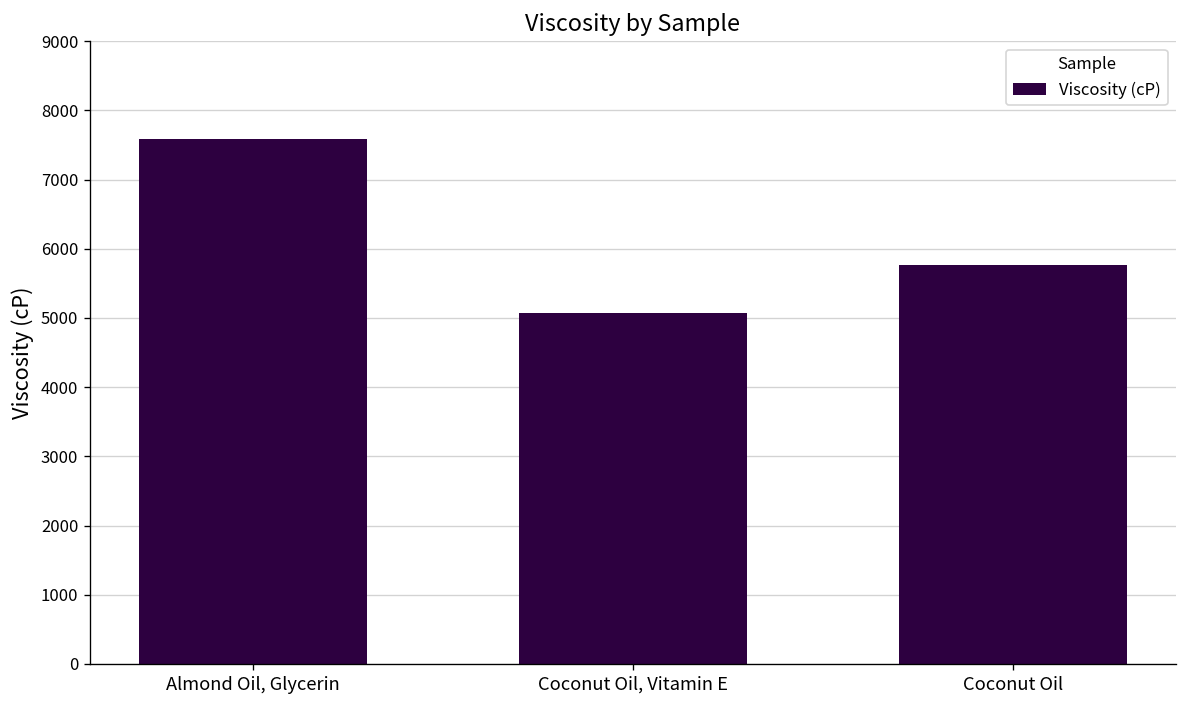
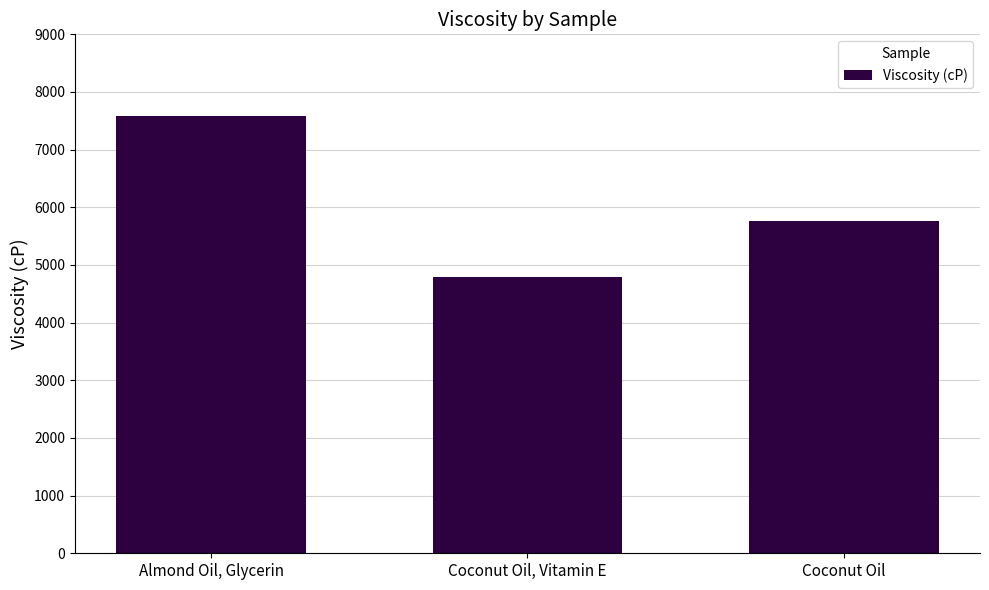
  {
    "Almond Oil, Glycerin": 7600,
-   "Coconut Oil, Vitamin E": 5100,
+   "Coconut Oil, Vitamin E": 4800,
    "Coconut Oil": 5800
  }
